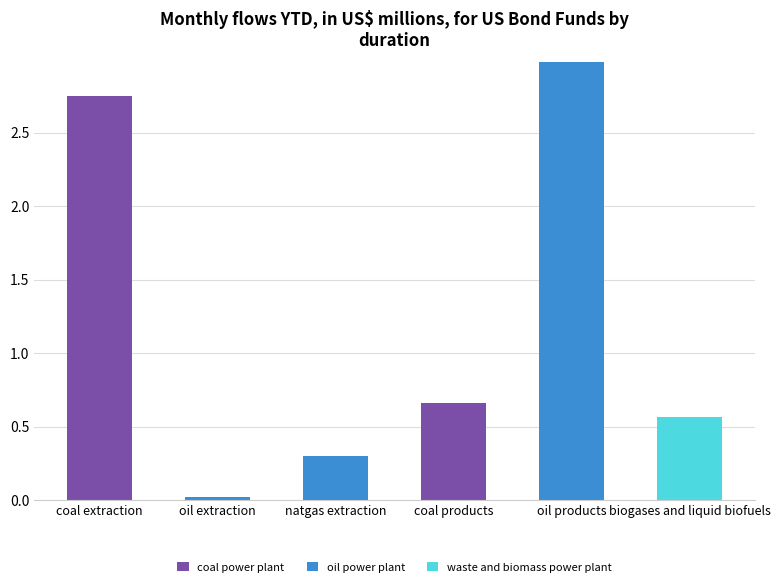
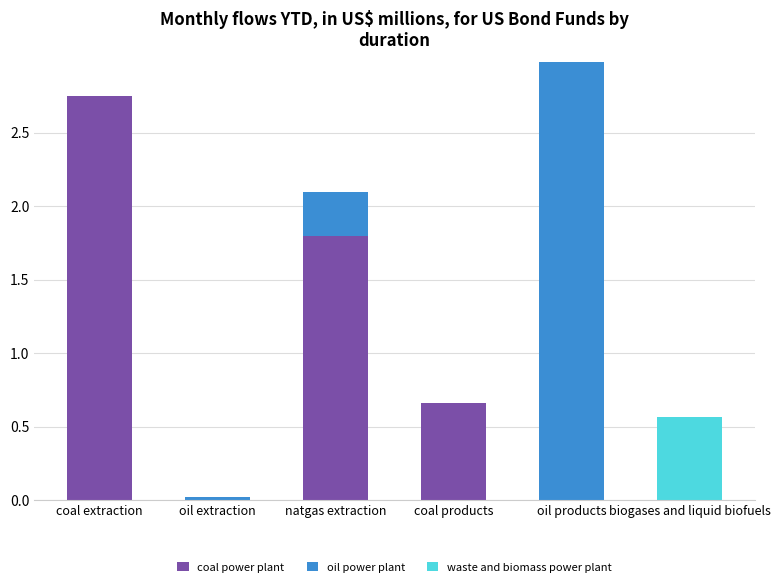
  {
    "coal power plant": {
      "coal extraction": 2.75,
      "oil extraction": 0.0,
-     "natgas extraction": 0.0,
+     "natgas extraction": 1.8,
      "coal products": 0.66,
      "oil products": 0.0,
      "biogases and liquid biofuels": 0.0
    },
    "oil power plant": {
      "coal extraction": 0.0,
      "oil extraction": 0.02,
      "natgas extraction": 0.3,
      "coal products": 0.0,
      "oil products": 2.98,
      "biogases and liquid biofuels": 0.0
    },
    "waste and biomass power plant": {
      "coal extraction": 0.0,
      "oil extraction": 0.0,
      "natgas extraction": 0.0,
      "coal products": 0.0,
      "oil products": 0.0,
      "biogases and liquid biofuels": 0.57
    }
  }
